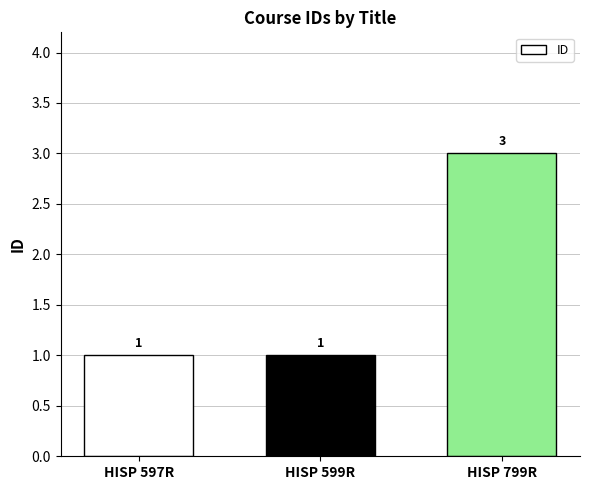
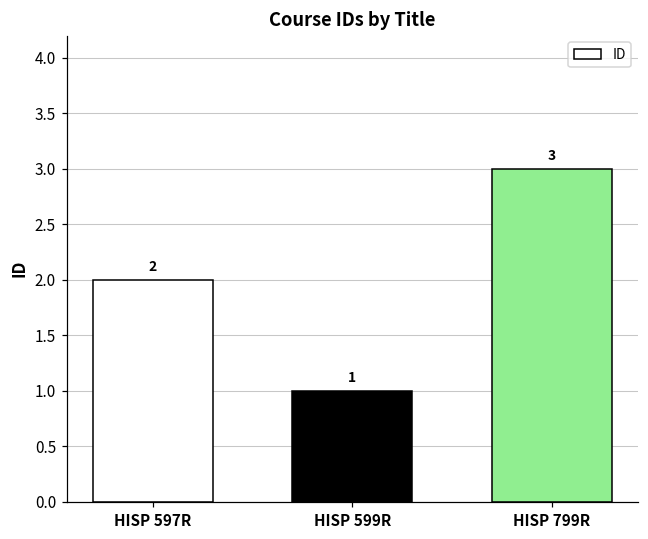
  {
-   "HISP 597R": 1,
+   "HISP 597R": 2,
    "HISP 599R": 1,
    "HISP 799R": 3
  }
